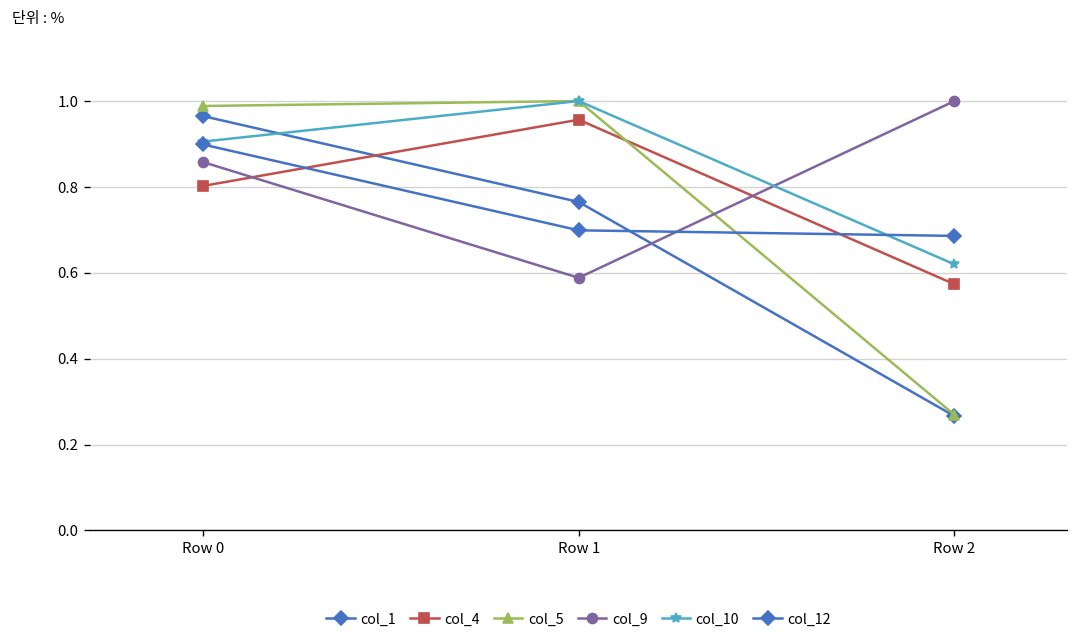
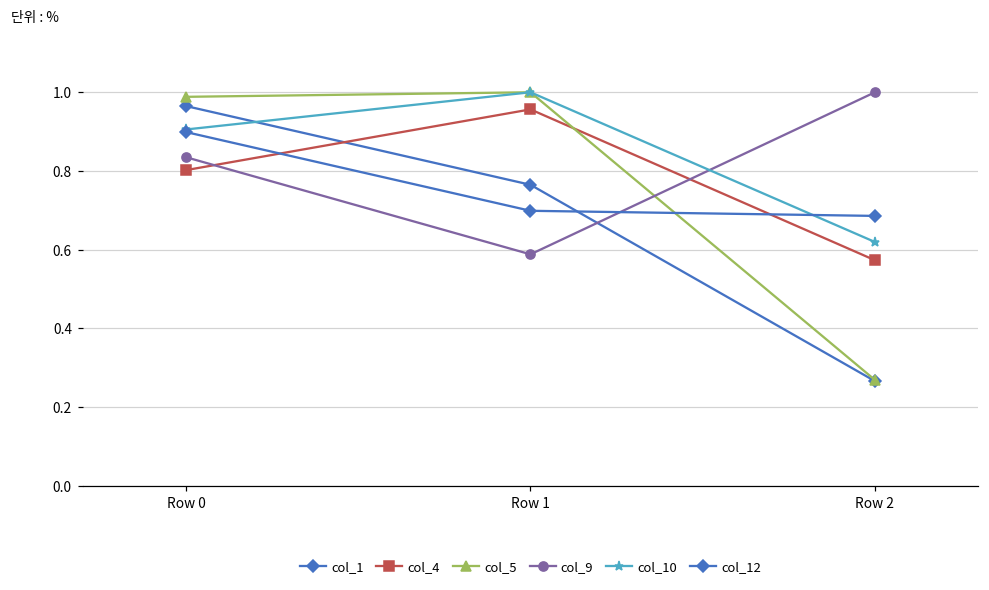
  {
    "col_4": {
      "Row 0": 0.80,
      "Row 1": 0.96,
      "Row 2": 0.57
    },
    "col_5": {
      "Row 0": 0.99
    },
    "col_9": {
-     "Row 0": 0.86,
+     "Row 0": 0.83,
      "Row 1": 0.59,
      "Row 2": 1.00
    }
  }
